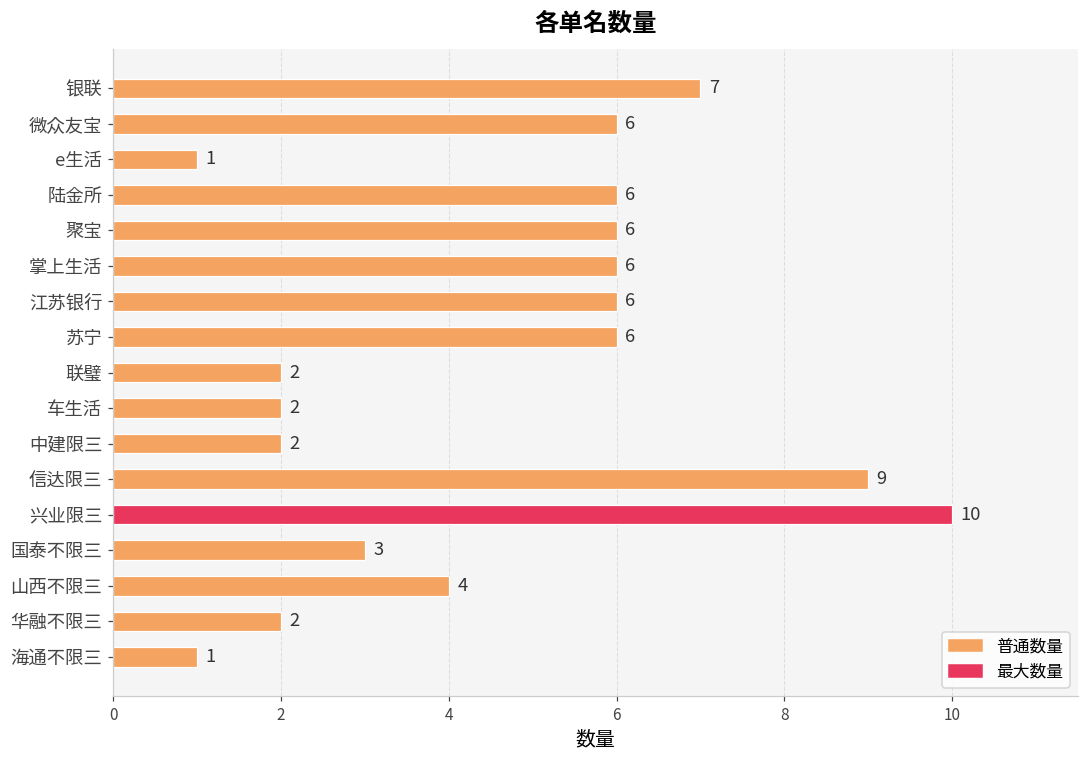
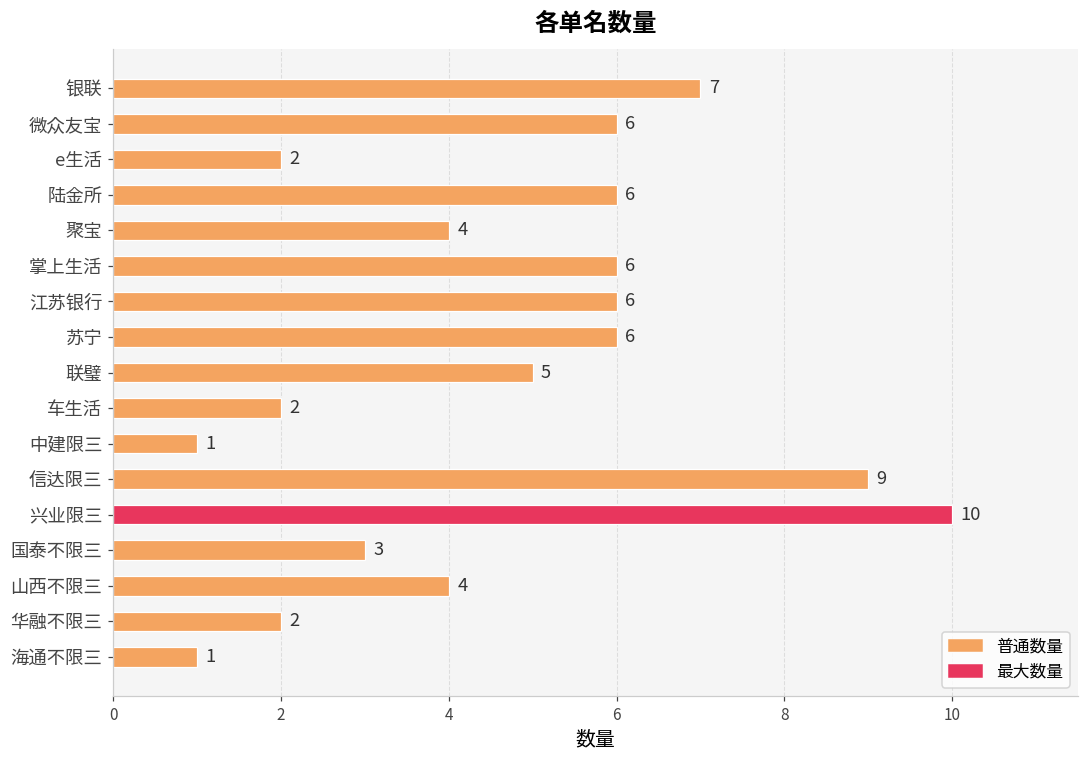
  {
    "银联": 7,
    "微众友宝": 6,
-   "e生活": 1,
+   "e生活": 2,
    "陆金所": 6,
-   "聚宝": 6,
+   "聚宝": 4,
    "掌上生活": 6,
    "江苏银行": 6,
    "苏宁": 6,
-   "联璧": 2,
+   "联璧": 5,
    "车生活": 2,
-   "中建限三": 2,
+   "中建限三": 1,
    "信达限三": 9,
    "兴业限三": 10,
    "国泰不限三": 3,
    "山西不限三": 4,
    "华融不限三": 2,
    "海通不限三": 1
  }
